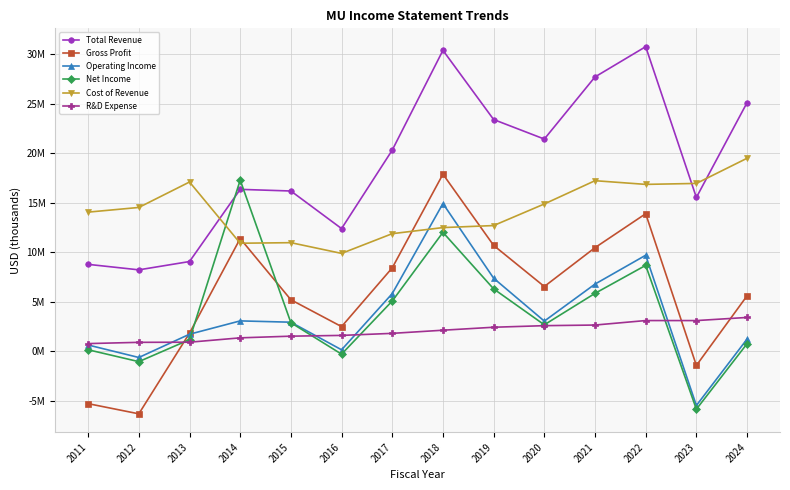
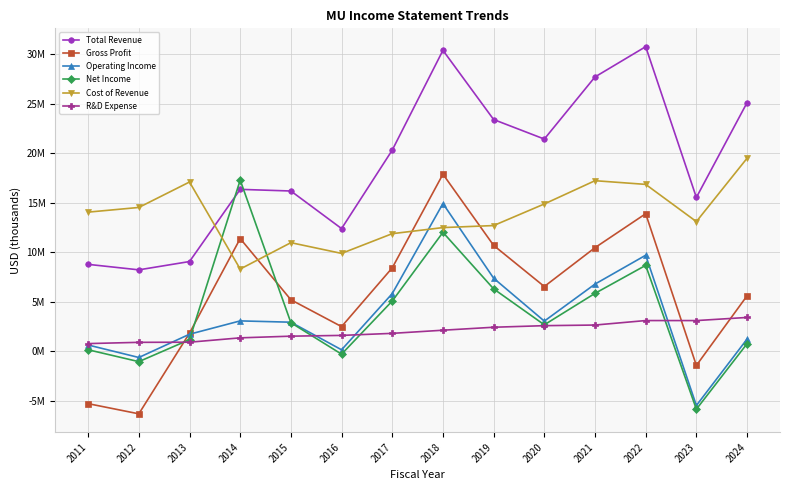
  {
    "Gross Profit": {
      "2011": -5000000,
      "2012": -6000000,
      "2014": 11000000,
      "2015": 5000000,
      "2016": 3000000,
      "2017": 8000000,
      "2018": 18000000,
      "2019": 11000000,
      "2020": 7000000,
      "2021": 10000000,
      "2022": 14000000,
      "2023": -1000000,
      "2024": 6000000
    },
    "Operating Income": {
      "2012": -1000000,
      "2014": 3000000,
      "2016": 0,
      "2017": 6000000,
      "2018": 15000000,
      "2019": 7000000,
      "2020": 3000000,
      "2021": 7000000,
      "2022": 10000000,
      "2023": -5000000,
      "2024": 1000000
    },
    "Net Income": {
      "2011": 0,
      "2012": -1000000,
      "2013": 1000000,
      "2014": 17000000,
      "2016": 0,
      "2017": 5000000,
      "2018": 12000000,
      "2019": 6000000,
      "2021": 6000000,
      "2022": 9000000,
      "2023": -6000000,
      "2024": 1000000
    },
    "Cost of Revenue": {
      "2011": 14000000,
      "2012": 15000000,
      "2013": 17000000,
-     "2014": 11000000,
+     "2014": 8000000,
      "2015": 11000000,
      "2016": 10000000,
      "2017": 12000000,
      "2018": 13000000,
      "2019": 13000000,
      "2020": 15000000,
      "2021": 17000000,
      "2022": 17000000,
-     "2023": 17000000,
+     "2023": 13000000,
      "2024": 19000000
    }
  }
